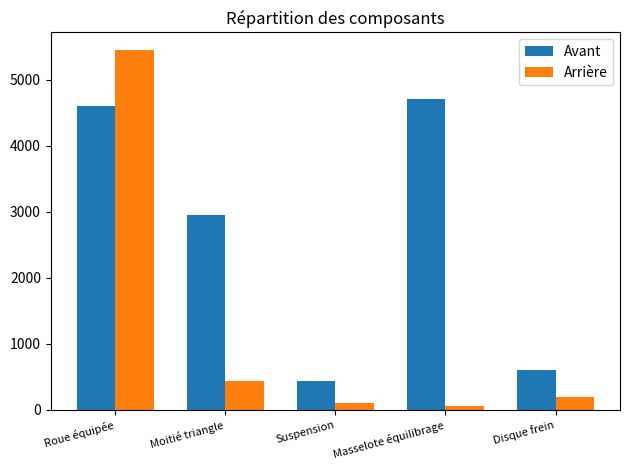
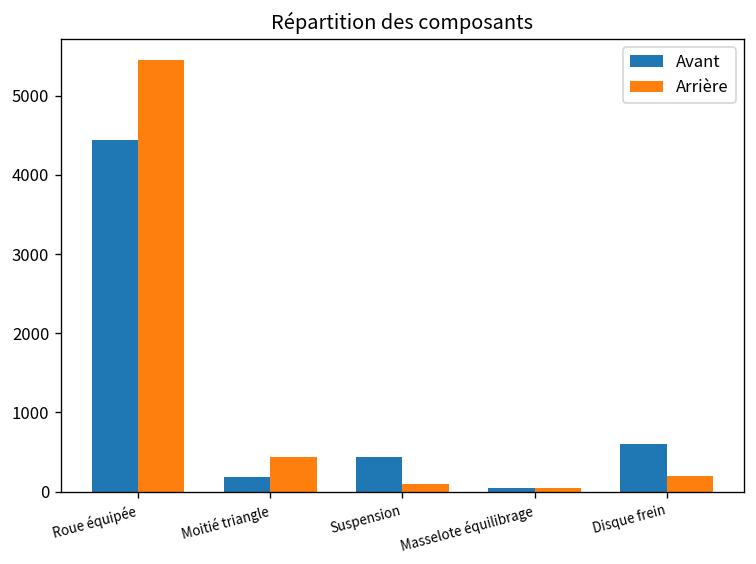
  {
    "Avant": {
-     "Roue équipée": 4600,
-     "Moitié triangle": 3000,
+     "Roue équipée": 4400,
+     "Moitié triangle": 200,
      "Suspension": 400,
-     "Masselote équilibrage": 4700,
+     "Masselote équilibrage": 100,
      "Disque frein": 600
    },
    "Arrière": {
      "Roue équipée": 5400,
      "Moitié triangle": 400,
      "Suspension": 100,
      "Masselote équilibrage": 100,
      "Disque frein": 200
    }
  }
